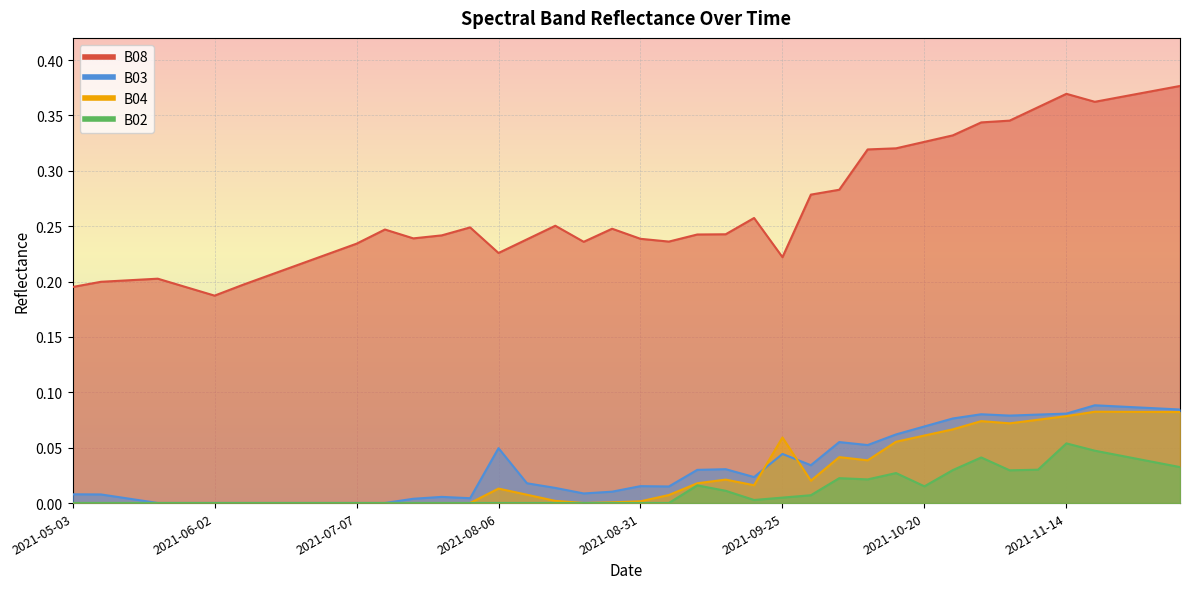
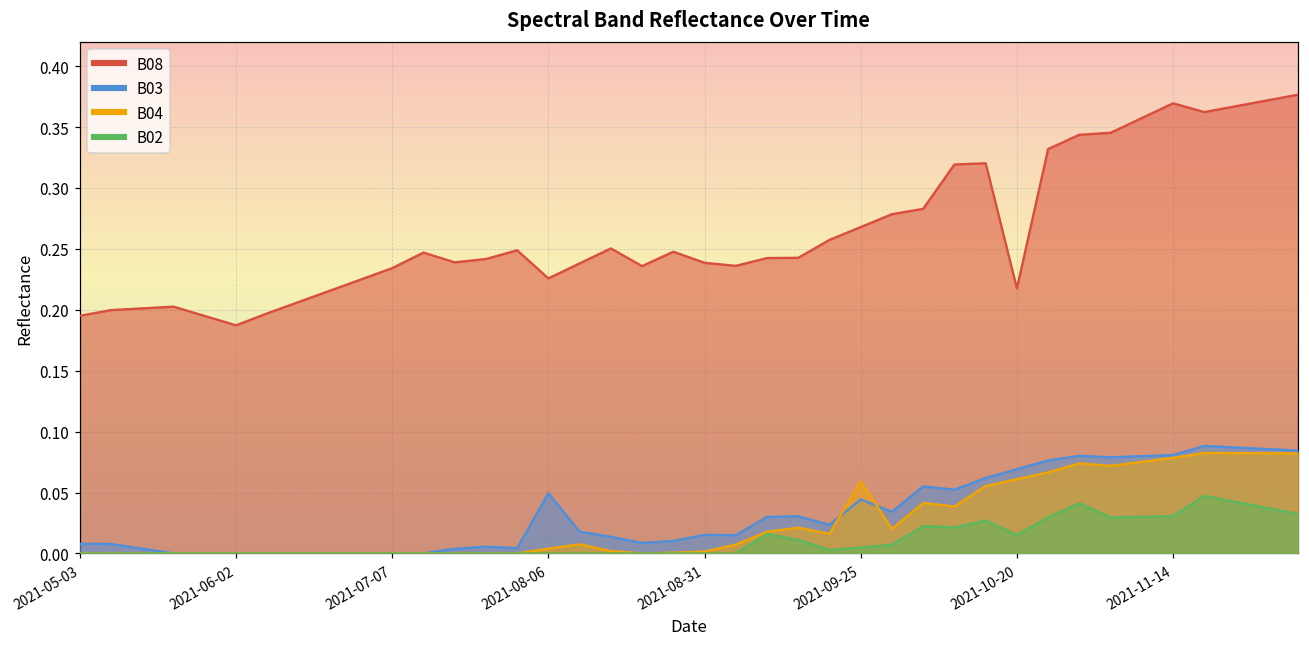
  {
    "B08": {
      "2021-05-03": 0.195,
      "2021-06-02": 0.187,
      "2021-07-07": 0.234,
      "2021-08-06": 0.226,
      "2021-08-31": 0.239,
-     "2021-09-25": 0.222,
-     "2021-10-20": 0.326,
+     "2021-09-25": 0.268,
+     "2021-10-20": 0.218,
      "2021-11-14": 0.370
    },
    "B03": {
      "2021-05-03": 0.008,
      "2021-08-06": 0.050,
      "2021-08-31": 0.015,
      "2021-09-25": 0.044,
      "2021-10-20": 0.069
    },
    "B04": {
-     "2021-08-06": 0.013,
+     "2021-08-06": 0.004,
      "2021-09-25": 0.059,
      "2021-10-20": 0.061
    },
    "B02": {
      "2021-08-06": 0.000,
      "2021-09-25": 0.005,
      "2021-10-20": 0.015,
-     "2021-11-14": 0.054
+     "2021-11-14": 0.031
    }
  }
